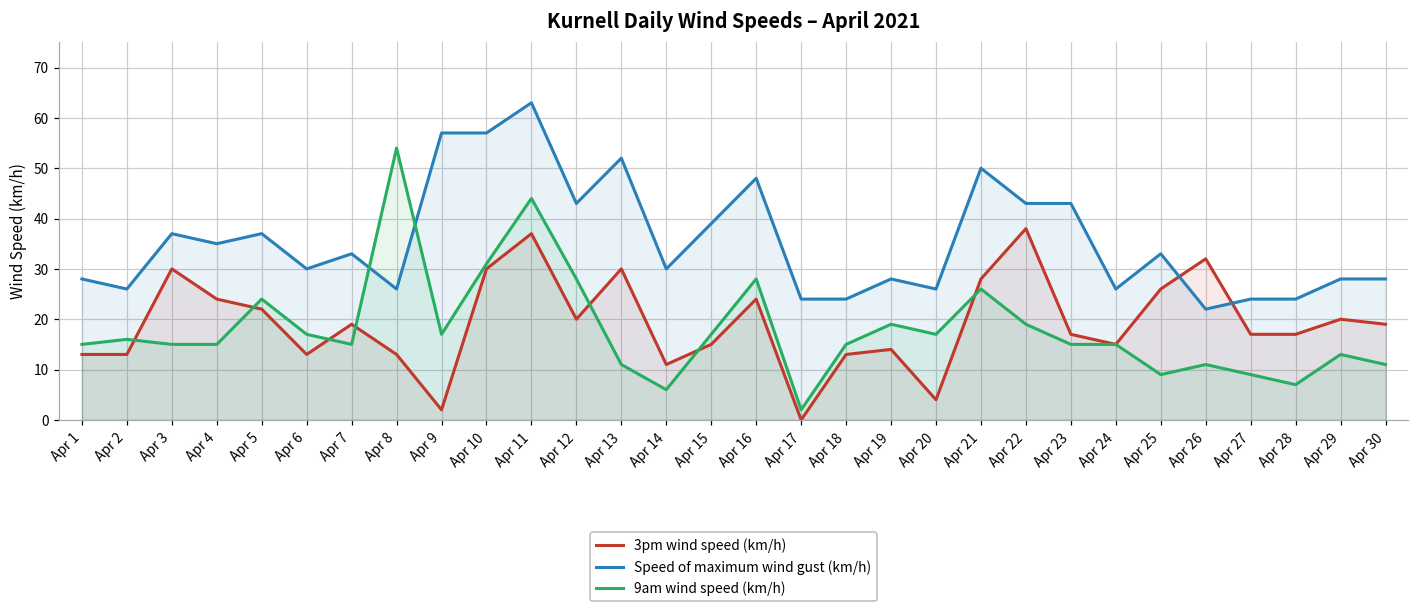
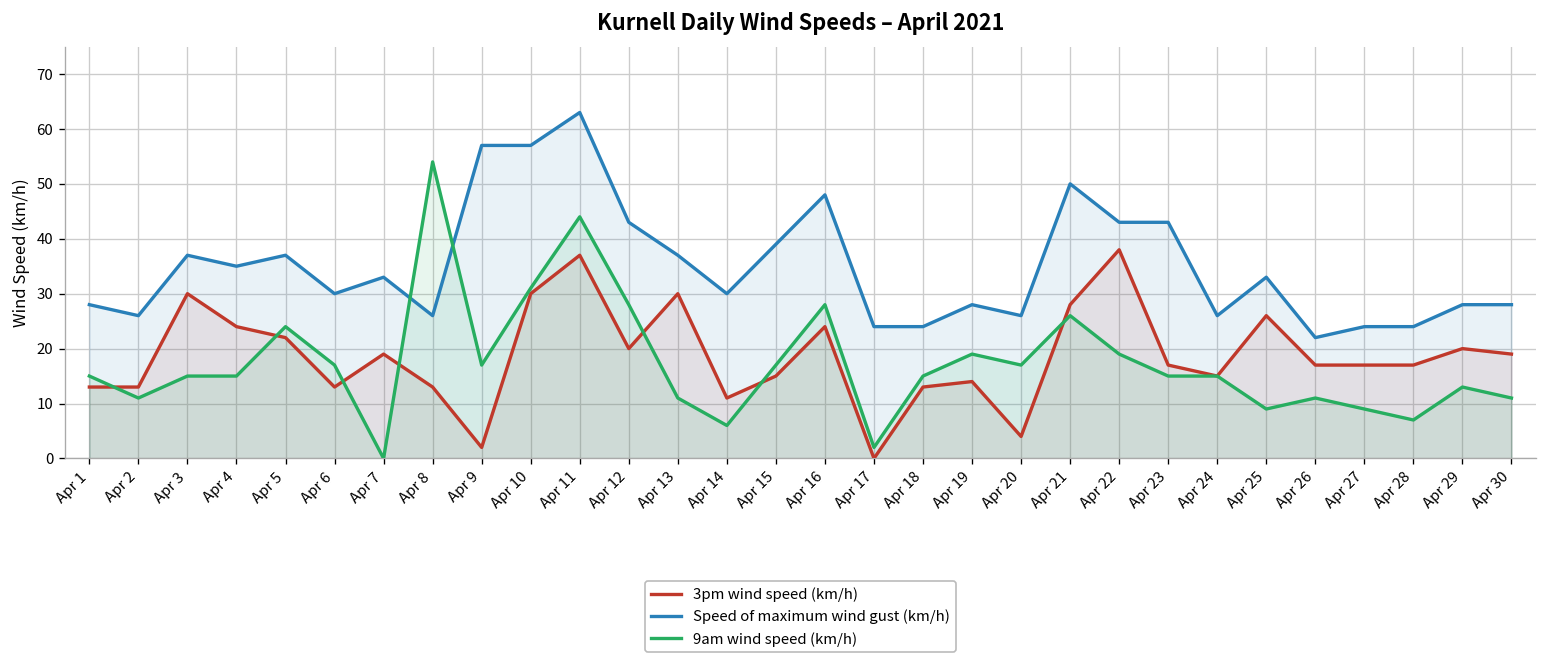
  {
    "3pm wind speed (km/h)": {
      "Apr 1": 13,
      "Apr 2": 13,
      "Apr 3": 30,
      "Apr 4": 24,
      "Apr 5": 22,
      "Apr 6": 13,
      "Apr 7": 19,
      "Apr 8": 13,
      "Apr 9": 2,
      "Apr 10": 30,
      "Apr 11": 37,
      "Apr 12": 20,
      "Apr 13": 30,
      "Apr 14": 11,
      "Apr 15": 15,
      "Apr 16": 24,
      "Apr 17": 0,
      "Apr 18": 13,
      "Apr 19": 14,
      "Apr 20": 4,
      "Apr 21": 28,
      "Apr 22": 38,
      "Apr 23": 17,
      "Apr 25": 26,
-     "Apr 26": 32,
+     "Apr 26": 17,
      "Apr 27": 17,
      "Apr 28": 17,
      "Apr 29": 20,
      "Apr 30": 19
    },
    "Speed of maximum wind gust (km/h)": {
      "Apr 1": 28,
      "Apr 2": 26,
      "Apr 3": 37,
      "Apr 4": 35,
      "Apr 5": 37,
      "Apr 6": 30,
      "Apr 7": 33,
      "Apr 8": 26,
      "Apr 9": 57,
      "Apr 10": 57,
      "Apr 11": 63,
      "Apr 12": 43,
-     "Apr 13": 52,
+     "Apr 13": 37,
      "Apr 14": 30,
      "Apr 15": 39,
      "Apr 16": 48,
      "Apr 17": 24,
      "Apr 18": 24,
      "Apr 19": 28,
      "Apr 20": 26,
      "Apr 21": 50,
      "Apr 22": 43,
      "Apr 23": 43,
      "Apr 24": 26,
      "Apr 25": 33,
      "Apr 26": 22,
      "Apr 27": 24,
      "Apr 28": 24,
      "Apr 29": 28,
      "Apr 30": 28
    },
    "9am wind speed (km/h)": {
      "Apr 1": 15,
-     "Apr 2": 16,
+     "Apr 2": 11,
      "Apr 3": 15,
      "Apr 4": 15,
      "Apr 5": 24,
      "Apr 6": 17,
-     "Apr 7": 15,
+     "Apr 7": 0,
      "Apr 8": 54,
      "Apr 9": 17,
      "Apr 10": 31,
      "Apr 11": 44,
      "Apr 12": 28,
      "Apr 13": 11,
      "Apr 14": 6,
      "Apr 15": 17,
      "Apr 16": 28,
      "Apr 17": 2,
      "Apr 18": 15,
      "Apr 19": 19,
      "Apr 20": 17,
      "Apr 21": 26,
      "Apr 22": 19,
      "Apr 23": 15,
      "Apr 25": 9,
      "Apr 26": 11,
      "Apr 27": 9,
      "Apr 28": 7,
      "Apr 29": 13,
      "Apr 30": 11
    }
  }
